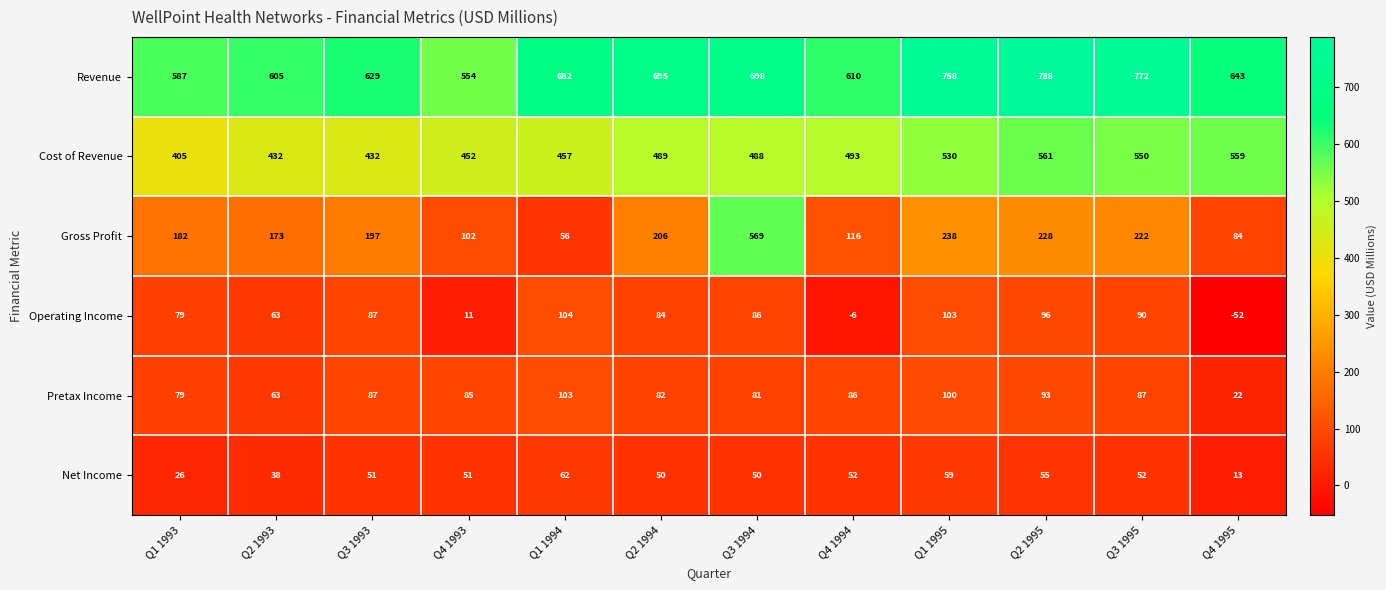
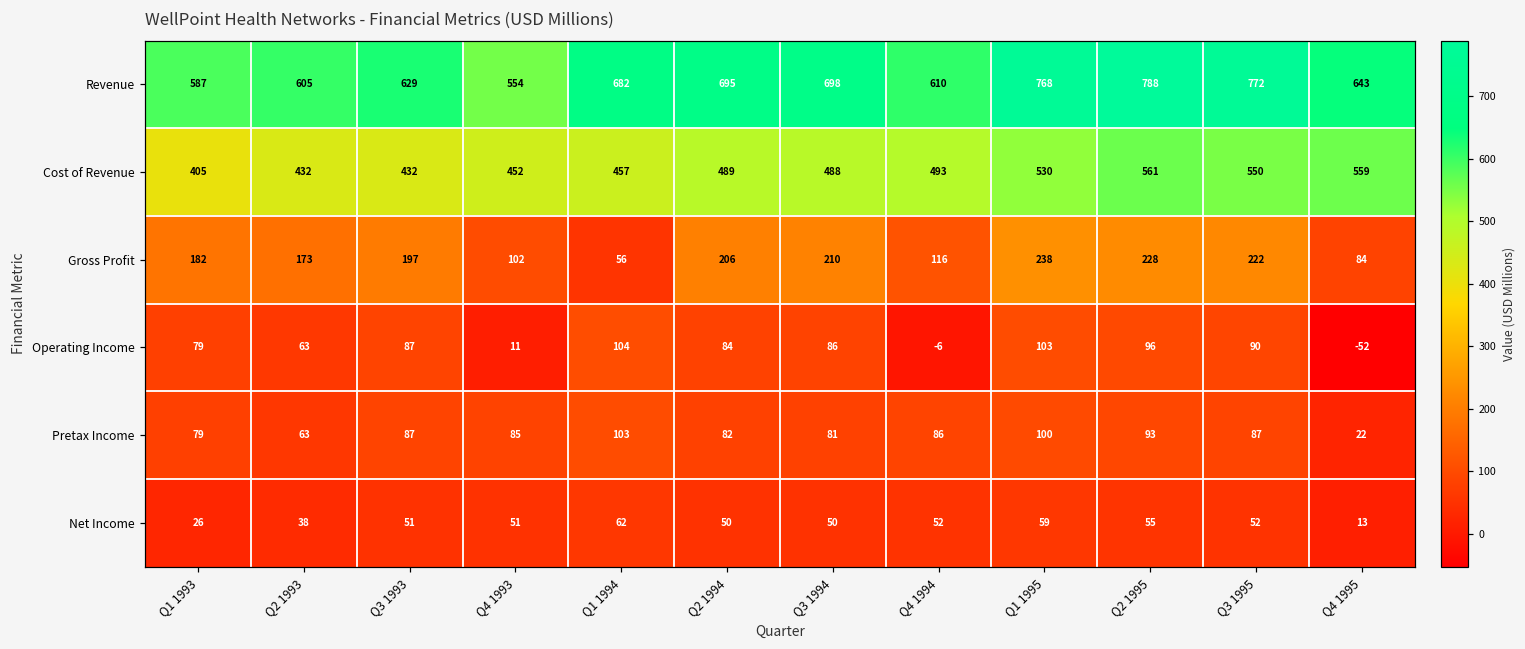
  {
    "Revenue": {
      "Q1 1993": 587,
      "Q2 1993": 605,
      "Q3 1993": 629,
      "Q4 1993": 554,
      "Q1 1994": 682,
      "Q2 1994": 695,
      "Q3 1994": 698,
      "Q4 1994": 610,
      "Q1 1995": 768,
      "Q2 1995": 788,
      "Q3 1995": 772,
      "Q4 1995": 643
    },
    "Cost of Revenue": {
      "Q1 1993": 405,
      "Q2 1993": 432,
      "Q3 1993": 432,
      "Q4 1993": 452,
      "Q1 1994": 457,
      "Q2 1994": 489,
      "Q3 1994": 488,
      "Q4 1994": 493,
      "Q1 1995": 530,
      "Q2 1995": 561,
      "Q3 1995": 550,
      "Q4 1995": 559
    },
    "Gross Profit": {
      "Q1 1993": 182,
      "Q2 1993": 173,
      "Q3 1993": 197,
      "Q4 1993": 102,
      "Q1 1994": 56,
      "Q2 1994": 206,
-     "Q3 1994": 569,
+     "Q3 1994": 210,
      "Q4 1994": 116,
      "Q1 1995": 238,
      "Q2 1995": 228,
      "Q3 1995": 222,
      "Q4 1995": 84
    },
    "Operating Income": {
      "Q1 1993": 79,
      "Q2 1993": 63,
      "Q3 1993": 87,
      "Q4 1993": 11,
      "Q1 1994": 104,
      "Q2 1994": 84,
      "Q3 1994": 86,
      "Q4 1994": -6,
      "Q1 1995": 103,
      "Q2 1995": 96,
      "Q3 1995": 90,
      "Q4 1995": -52
    },
    "Pretax Income": {
      "Q1 1993": 79,
      "Q2 1993": 63,
      "Q3 1993": 87,
      "Q4 1993": 85,
      "Q1 1994": 103,
      "Q2 1994": 82,
      "Q3 1994": 81,
      "Q4 1994": 86,
      "Q1 1995": 100,
      "Q2 1995": 93,
      "Q3 1995": 87,
      "Q4 1995": 22
    },
    "Net Income": {
      "Q1 1993": 26,
      "Q2 1993": 38,
      "Q3 1993": 51,
      "Q4 1993": 51,
      "Q1 1994": 62,
      "Q2 1994": 50,
      "Q3 1994": 50,
      "Q4 1994": 52,
      "Q1 1995": 59,
      "Q2 1995": 55,
      "Q3 1995": 52,
      "Q4 1995": 13
    }
  }
